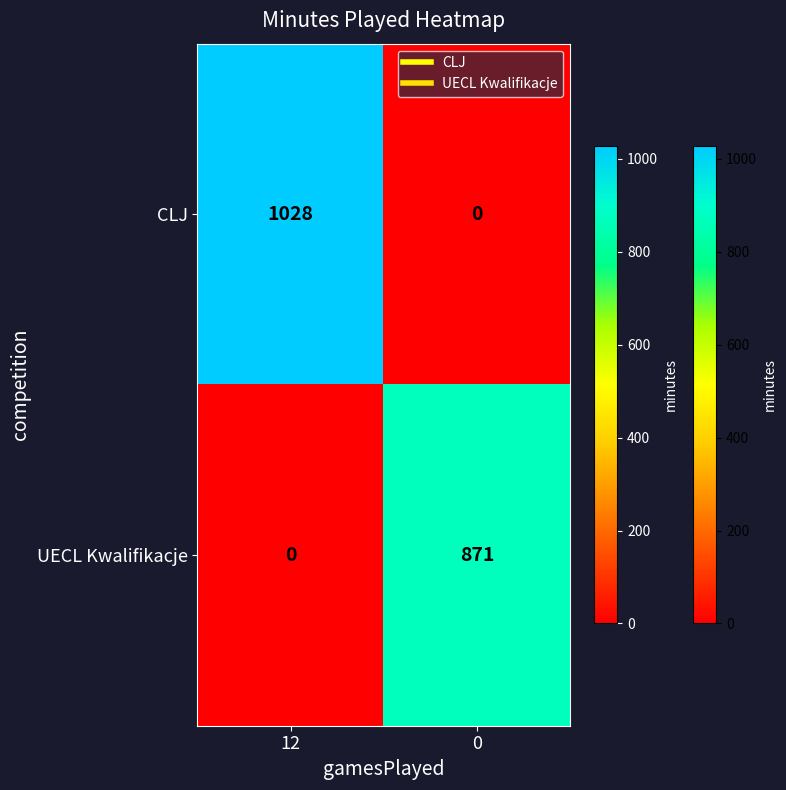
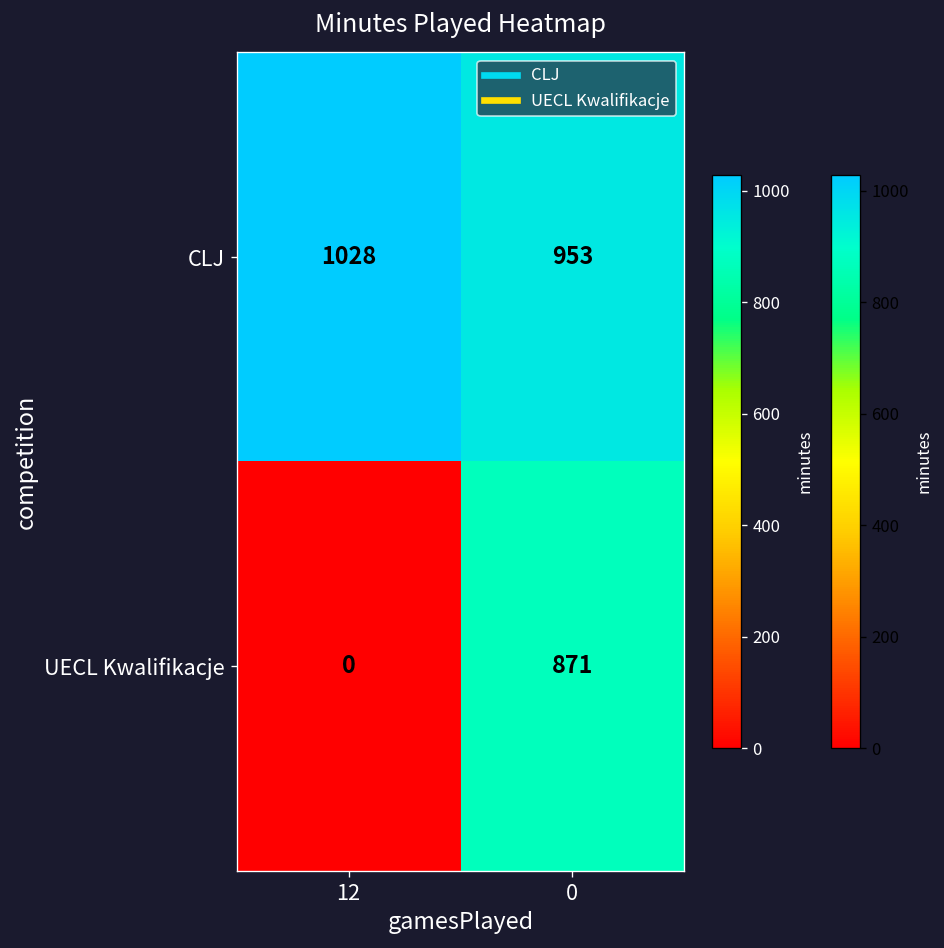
  {
    "CLJ": {
      "12": 1028,
-     "0": 0
+     "0": 953
    },
    "UECL Kwalifikacje": {
      "12": 0,
      "0": 871
    }
  }
